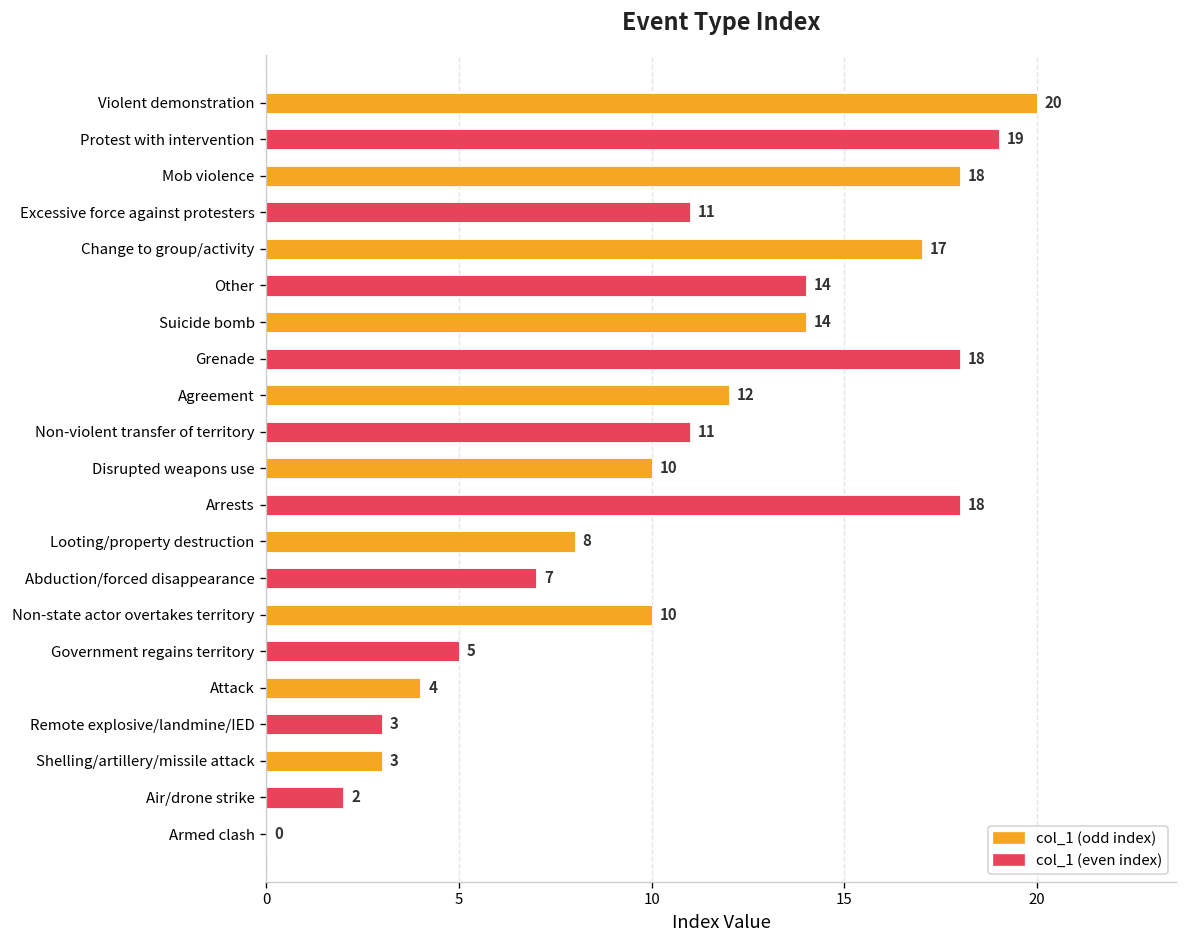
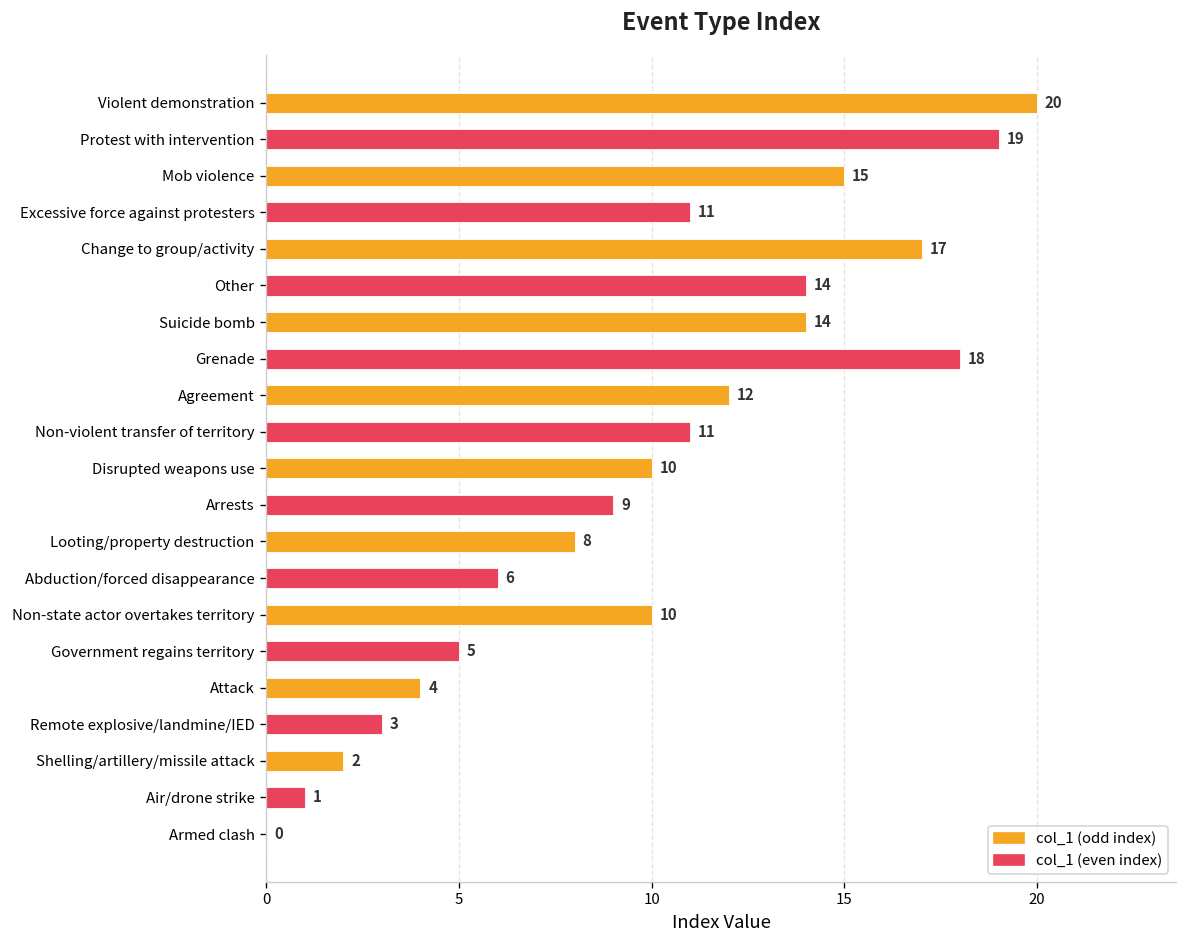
  {
    "Violent demonstration": 20,
    "Protest with intervention": 19,
-   "Mob violence": 18,
+   "Mob violence": 15,
    "Excessive force against protesters": 11,
    "Change to group/activity": 17,
    "Other": 14,
    "Suicide bomb": 14,
    "Grenade": 18,
    "Agreement": 12,
    "Non-violent transfer of territory": 11,
    "Disrupted weapons use": 10,
-   "Arrests": 18,
+   "Arrests": 9,
    "Looting/property destruction": 8,
-   "Abduction/forced disappearance": 7,
+   "Abduction/forced disappearance": 6,
    "Non-state actor overtakes territory": 10,
    "Government regains territory": 5,
    "Attack": 4,
    "Remote explosive/landmine/IED": 3,
-   "Shelling/artillery/missile attack": 3,
-   "Air/drone strike": 2,
+   "Shelling/artillery/missile attack": 2,
+   "Air/drone strike": 1,
    "Armed clash": 0
  }
